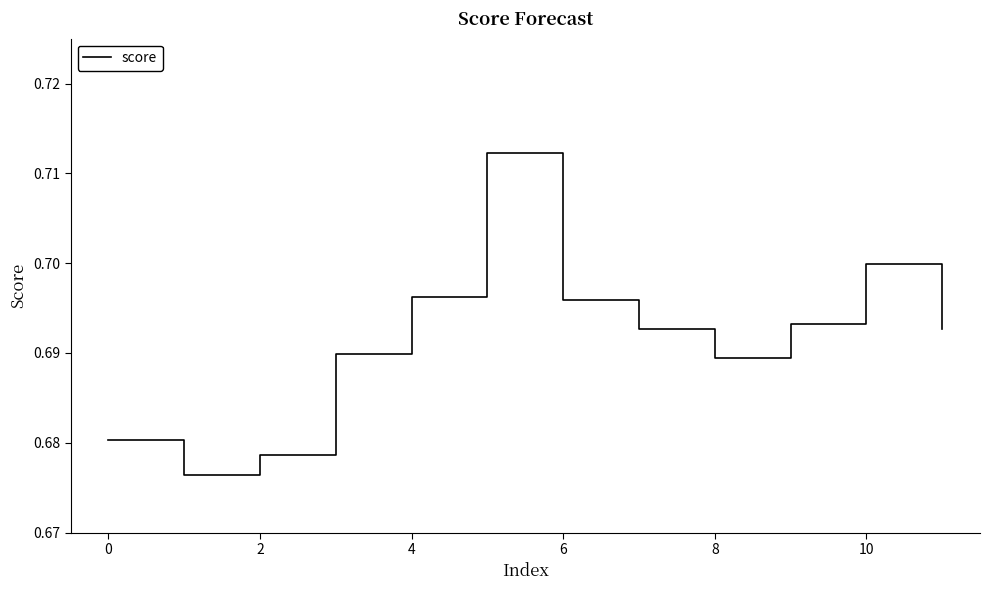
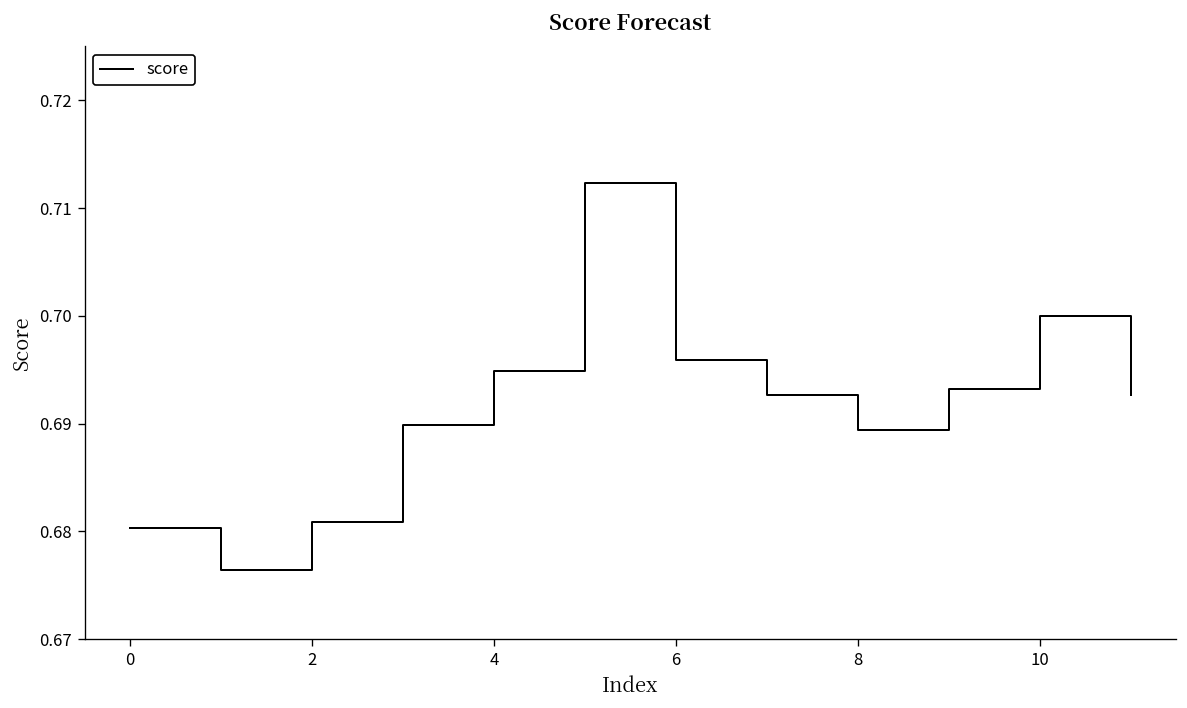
  {
    "0": 0.680,
-   "2": 0.679,
-   "4": 0.696,
+   "2": 0.681,
+   "4": 0.695,
    "6": 0.696,
    "8": 0.689,
    "10": 0.700
  }
